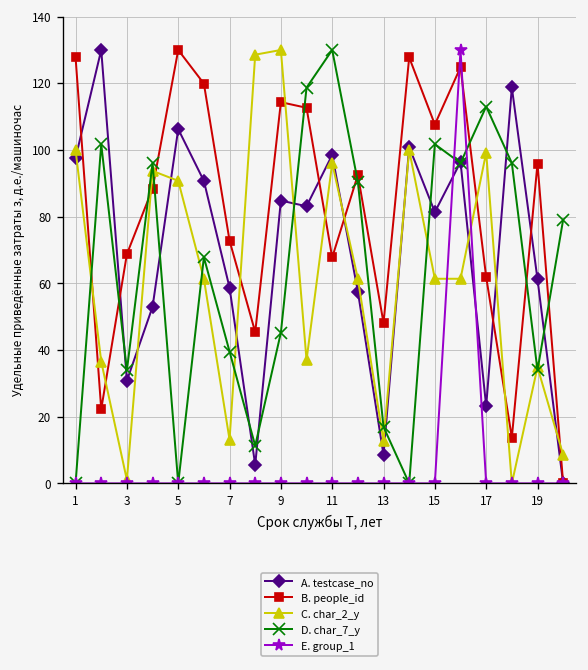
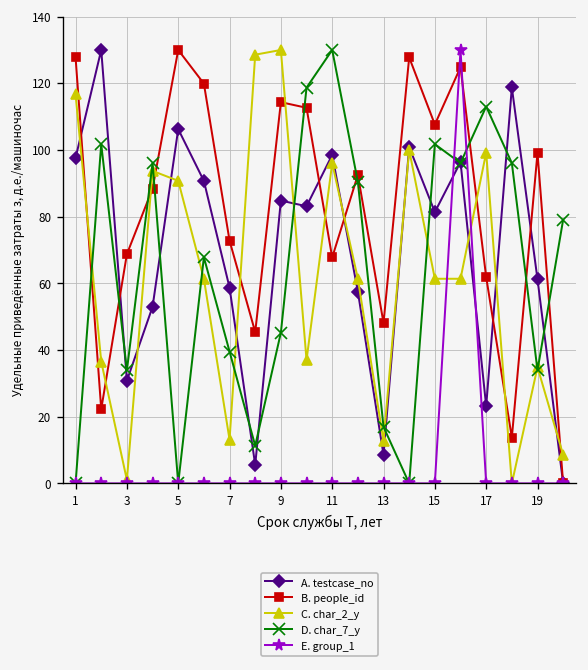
  {
    "A. testcase_no": {
      "1": 98,
      "3": 31,
      "5": 106,
      "7": 59,
      "9": 85,
      "11": 99,
      "13": 9,
      "15": 81,
      "17": 23,
      "19": 61
    },
    "B. people_id": {
      "1": 128,
      "3": 69,
      "5": 130,
      "7": 73,
      "9": 114,
      "11": 68,
      "13": 48,
      "15": 108,
      "17": 62,
-     "19": 96
+     "19": 99
    },
    "C. char_2_y": {
-     "1": 100,
+     "1": 117,
      "3": 1,
      "5": 91,
      "7": 13,
      "9": 130,
      "11": 96,
      "13": 13,
      "15": 61,
      "17": 99,
      "19": 35
    },
    "D. char_7_y": {
      "3": 34,
      "7": 40,
      "9": 45,
      "11": 130,
      "13": 17,
      "15": 102,
      "17": 113,
      "19": 34
    },
    "E. group_1": {
      "3": 0,
      "7": 0,
      "9": 0,
      "11": 0,
      "13": 0,
      "15": 0,
      "17": 0,
      "19": 0
    }
  }
